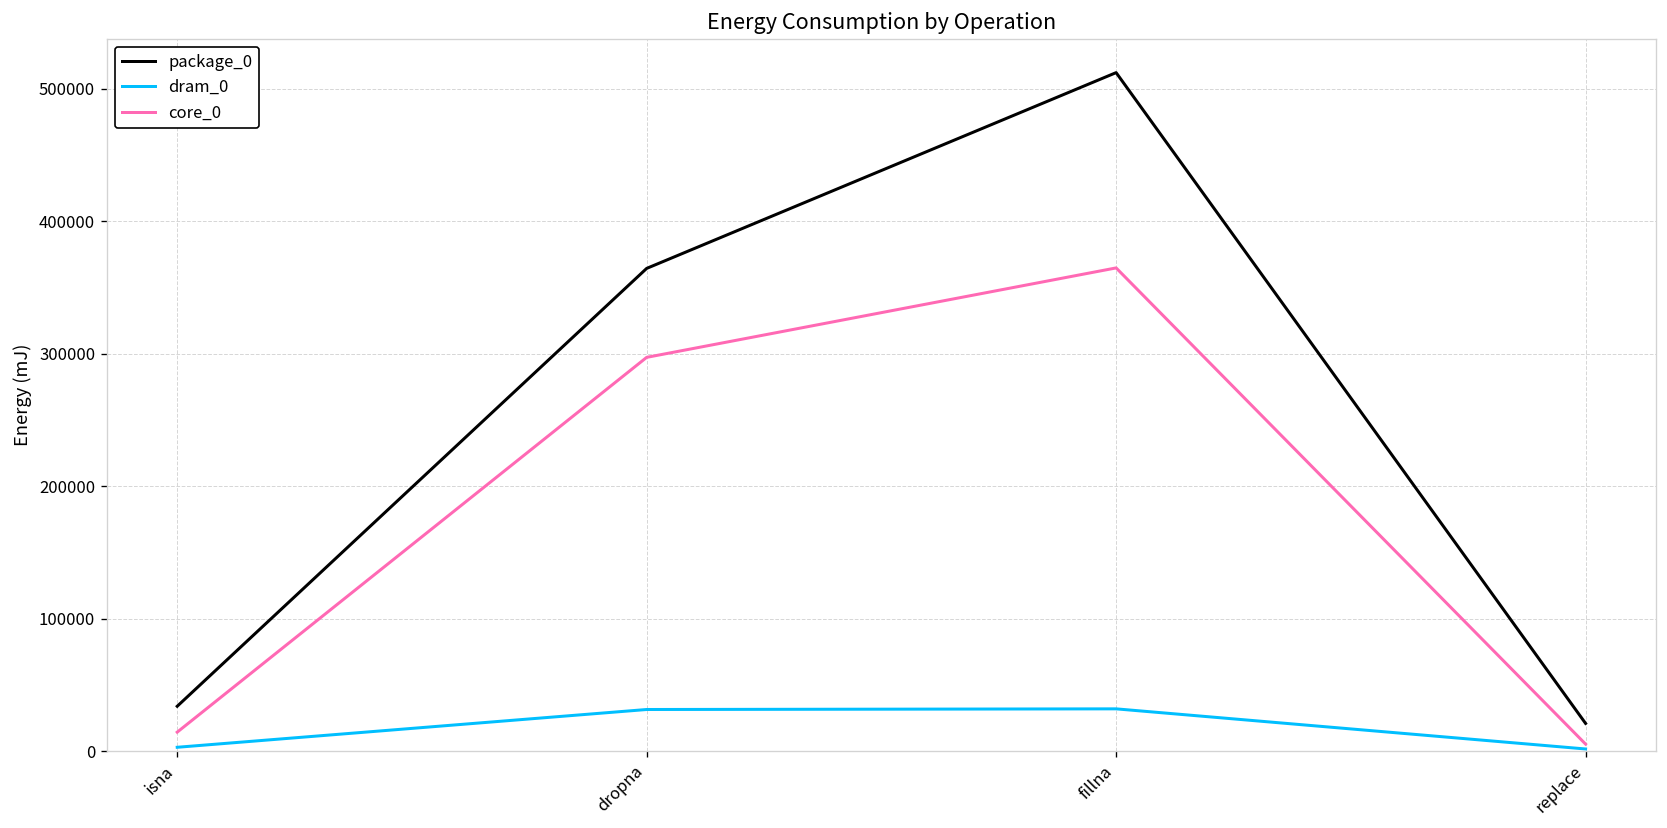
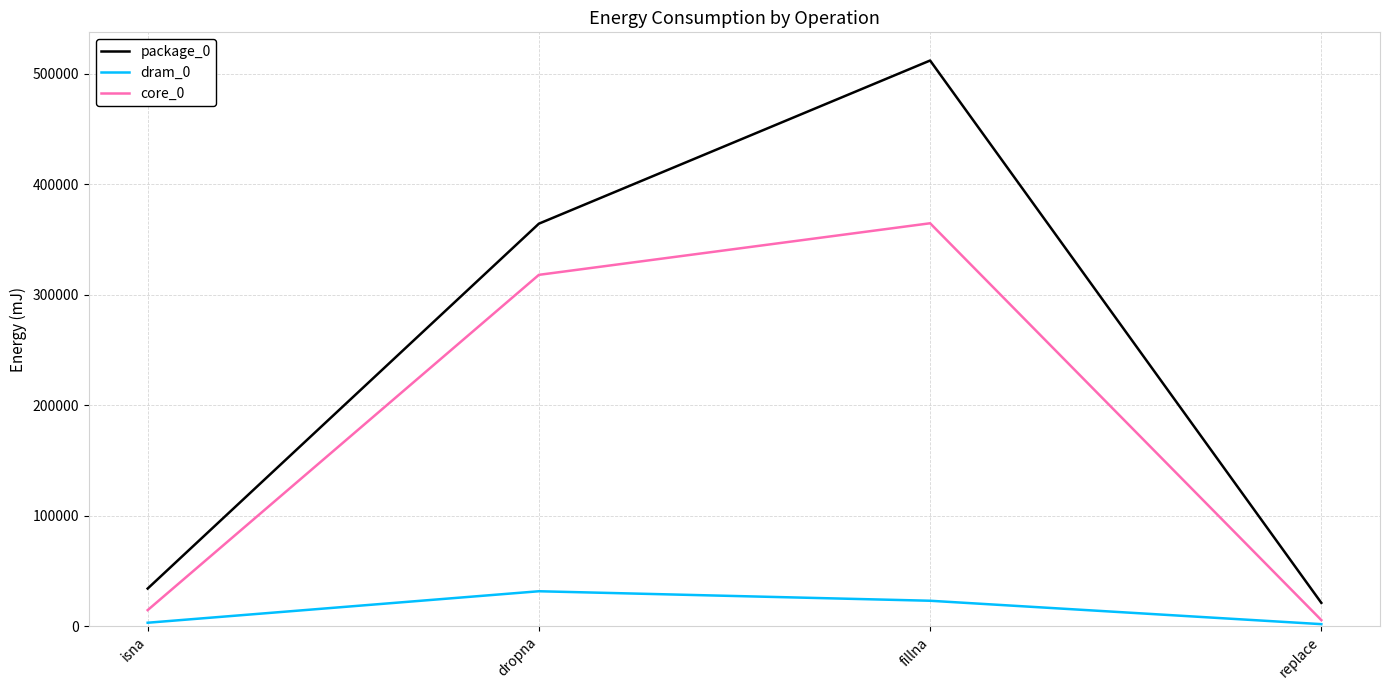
  {
    "package_0": {
      "isna": 34000,
      "dropna": 364000,
      "fillna": 512000,
      "replace": 21000
    },
    "dram_0": {
      "isna": 3000,
      "dropna": 32000,
-     "fillna": 32000,
+     "fillna": 23000,
      "replace": 2000
    },
    "core_0": {
      "isna": 15000,
-     "dropna": 297000,
+     "dropna": 318000,
      "fillna": 365000,
      "replace": 6000
    }
  }
